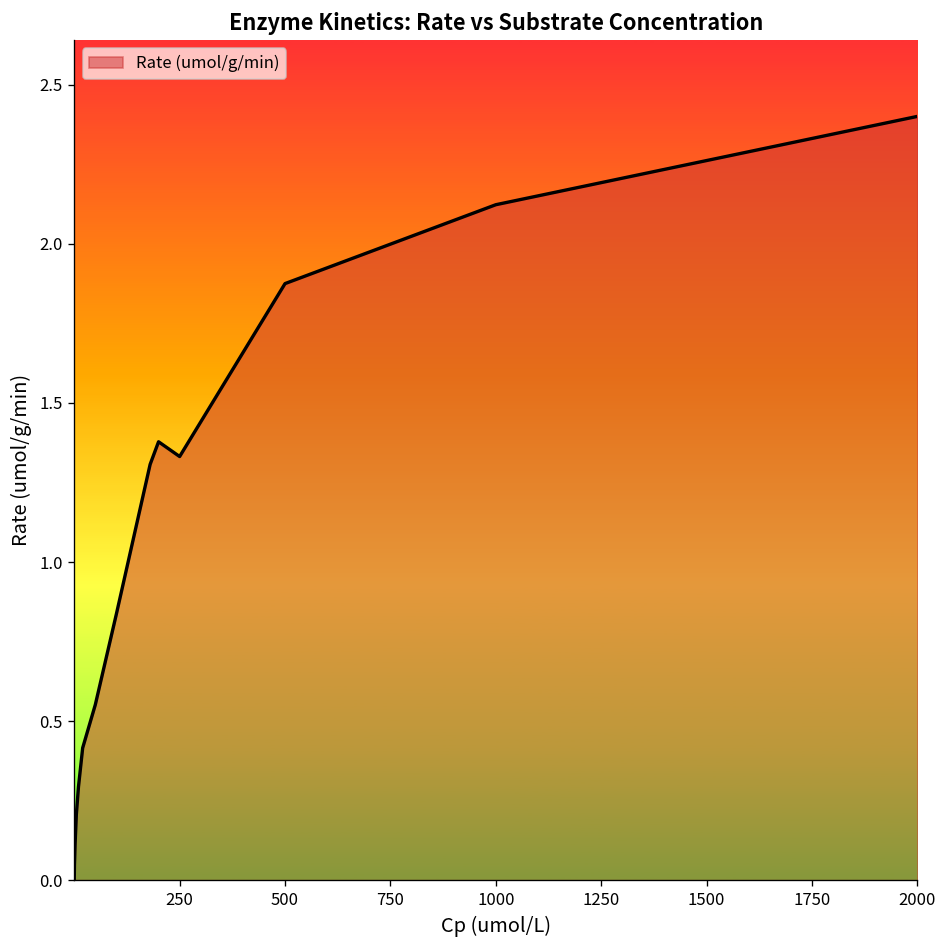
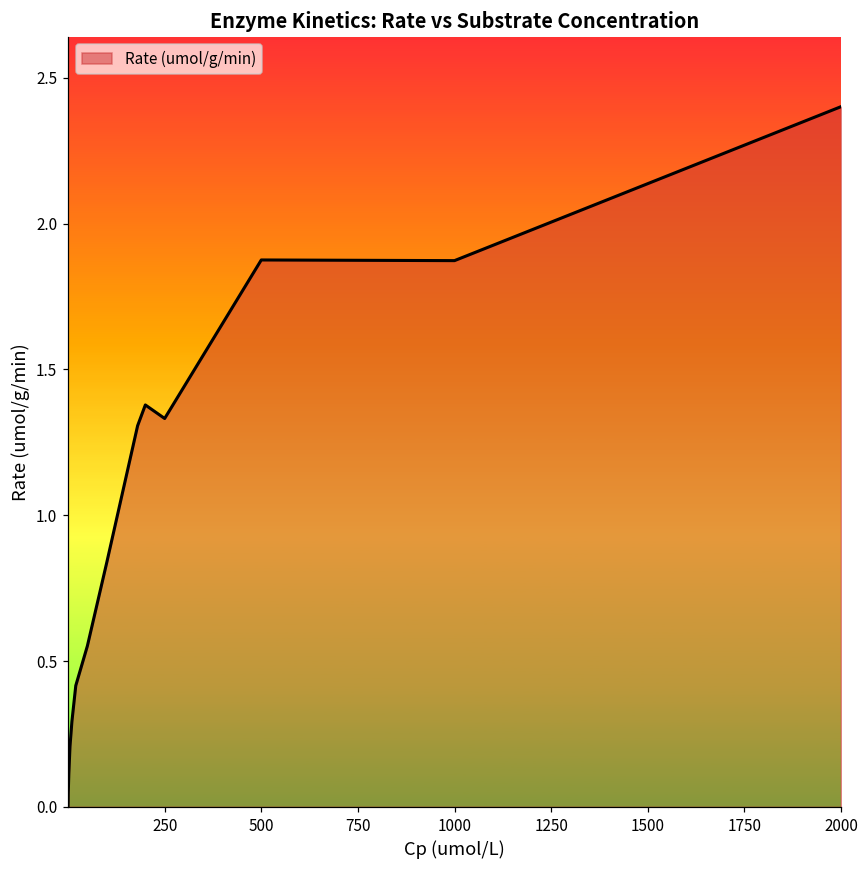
  {
    "250": 1.33,
    "500": 1.88,
-   "1000": 2.12,
+   "1000": 1.87,
    "2000": 2.40
  }
